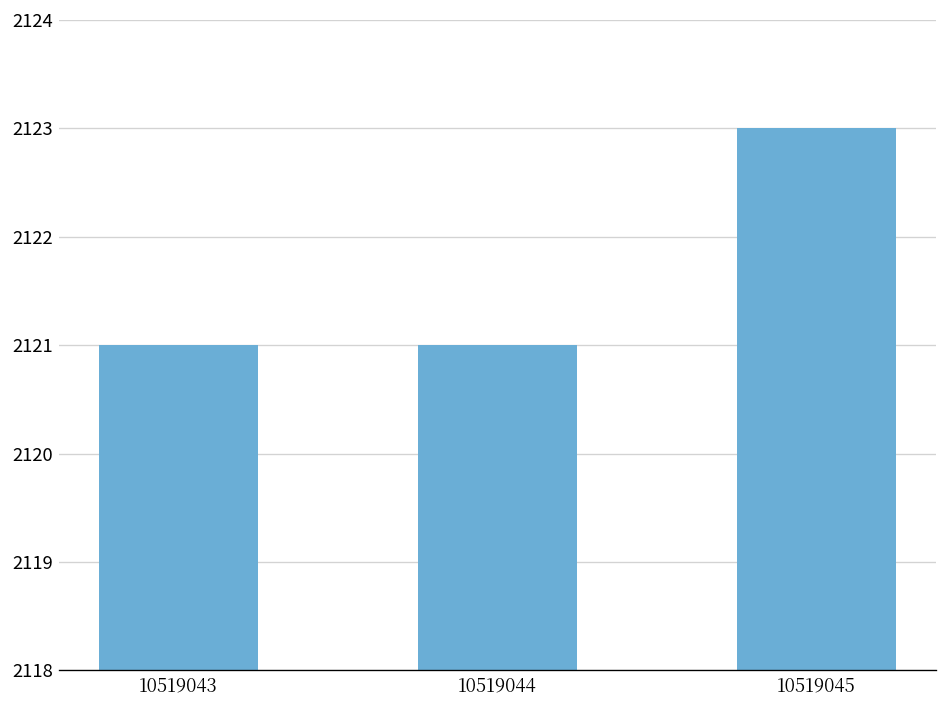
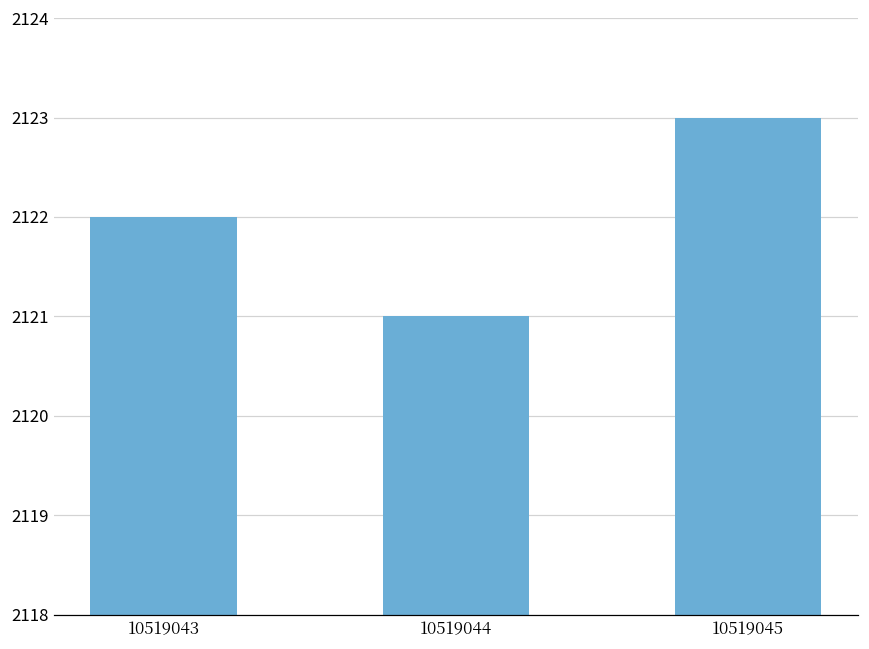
  {
-   "10519043": 2121,
+   "10519043": 2122,
    "10519044": 2121,
    "10519045": 2123
  }
